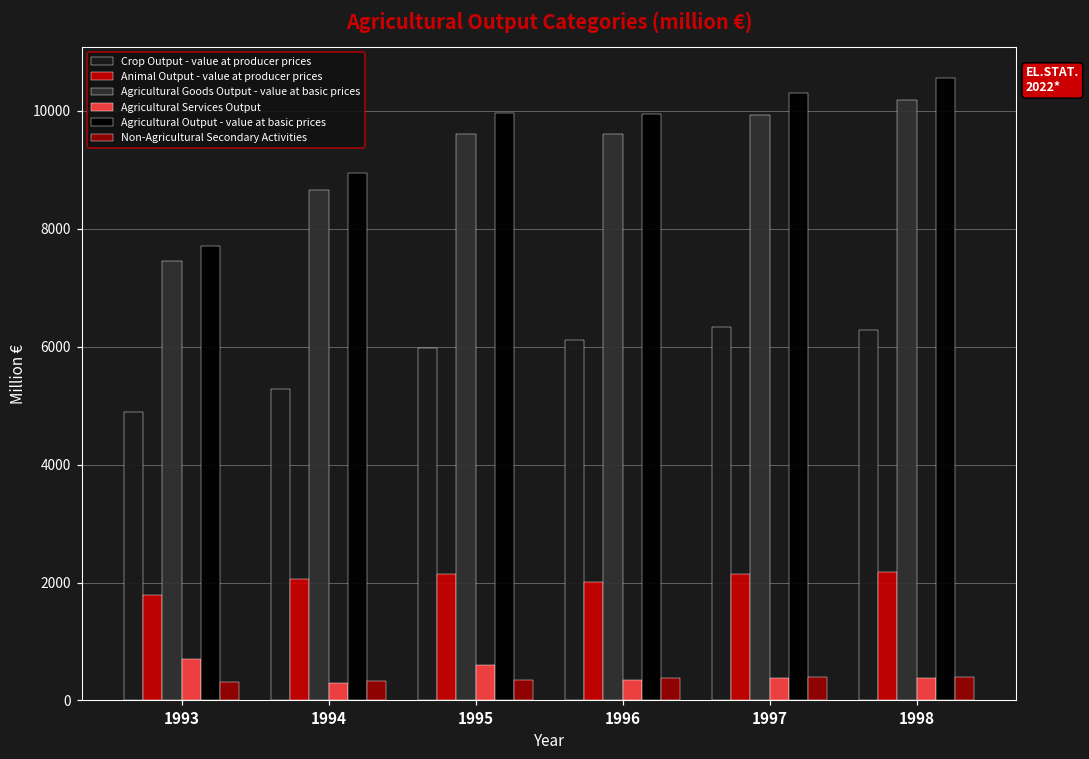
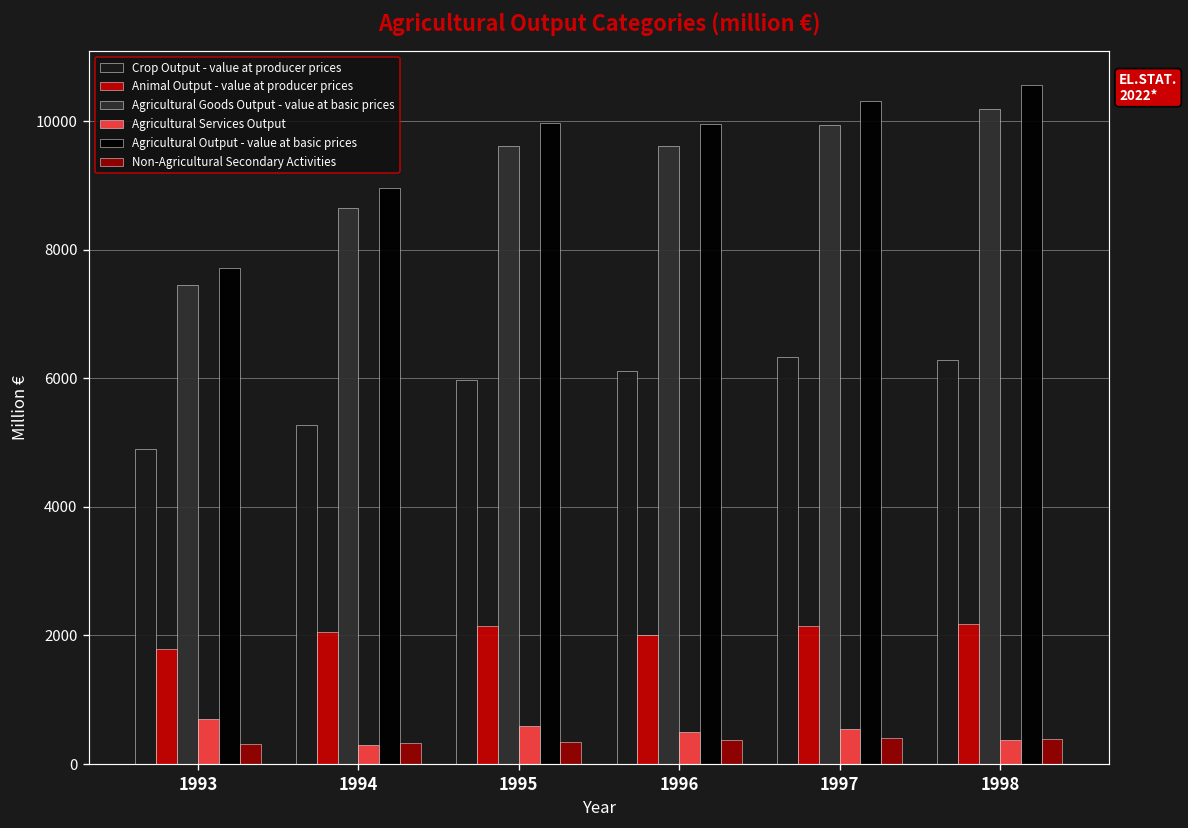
  {
    "Agricultural Services Output": {
      "1993": 700,
      "1994": 300,
      "1995": 600,
-     "1996": 300,
-     "1997": 400,
+     "1996": 500,
+     "1997": 500,
      "1998": 400
    }
  }
